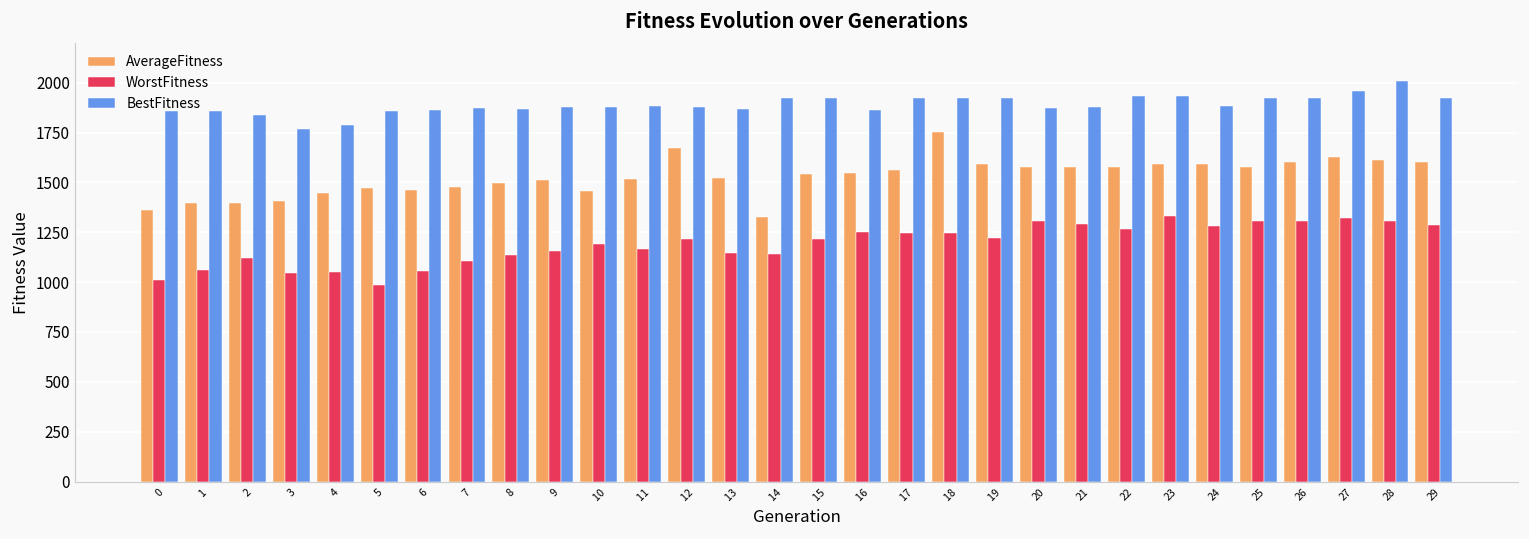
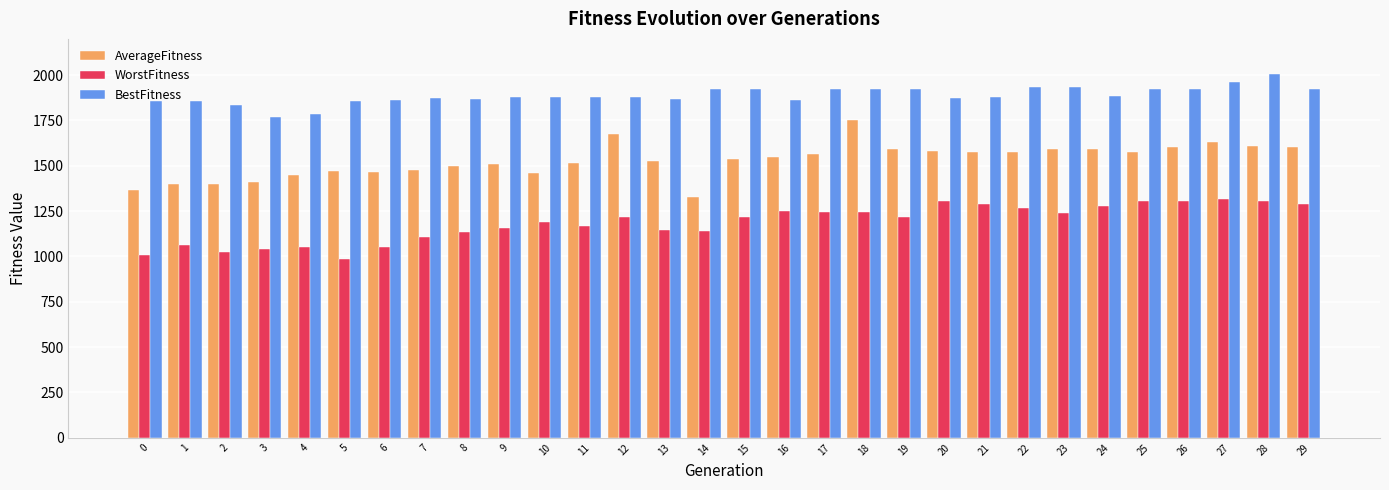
  {
    "AverageFitness": {
      "0": 1360,
      "1": 1400,
      "2": 1400,
      "3": 1410,
      "4": 1450,
      "5": 1470,
      "6": 1460,
      "7": 1480,
      "8": 1500,
      "9": 1510,
      "10": 1460,
      "11": 1520,
      "12": 1670,
      "13": 1520,
      "14": 1330,
      "15": 1540,
      "16": 1550,
      "17": 1560,
      "18": 1750,
      "19": 1590,
      "20": 1580,
      "21": 1580,
      "22": 1580,
      "23": 1590,
      "24": 1590,
      "25": 1580,
      "26": 1600,
      "27": 1630,
      "28": 1610,
      "29": 1600
    },
    "WorstFitness": {
      "0": 1010,
      "1": 1060,
-     "2": 1120,
+     "2": 1030,
      "3": 1040,
      "4": 1050,
      "5": 980,
      "6": 1050,
      "7": 1110,
      "8": 1140,
      "9": 1160,
      "10": 1190,
      "11": 1170,
      "12": 1220,
      "13": 1140,
      "14": 1140,
      "15": 1220,
      "16": 1250,
      "17": 1250,
      "18": 1250,
      "19": 1220,
      "20": 1310,
      "21": 1290,
      "22": 1270,
-     "23": 1330,
+     "23": 1240,
      "24": 1280,
      "25": 1300,
      "26": 1310,
      "27": 1320,
      "28": 1310,
      "29": 1290
    },
    "BestFitness": {
      "0": 1860,
      "1": 1860,
      "2": 1840,
      "3": 1770,
      "4": 1790,
      "5": 1860,
      "6": 1860,
      "7": 1870,
      "8": 1870,
      "9": 1880,
      "10": 1880,
      "11": 1880,
      "12": 1880,
      "13": 1870,
      "14": 1920,
      "15": 1920,
      "16": 1860,
      "17": 1920,
      "18": 1920,
      "19": 1920,
      "20": 1870,
      "21": 1880,
      "22": 1940,
      "23": 1940,
      "24": 1880,
      "25": 1920,
      "26": 1920,
      "27": 1960,
      "28": 2010,
      "29": 1920
    }
  }
